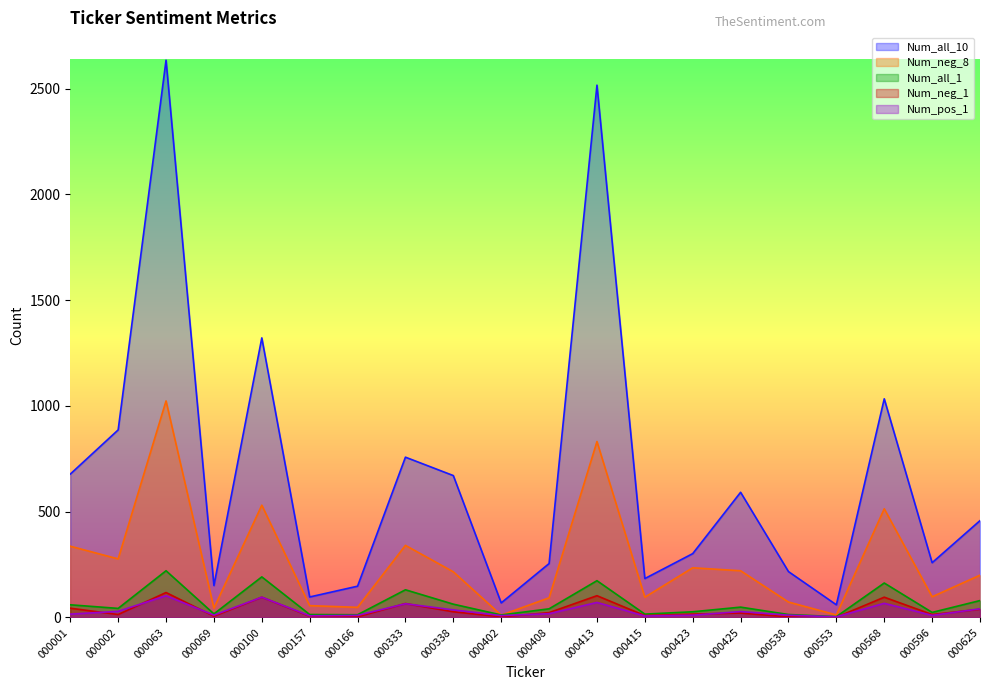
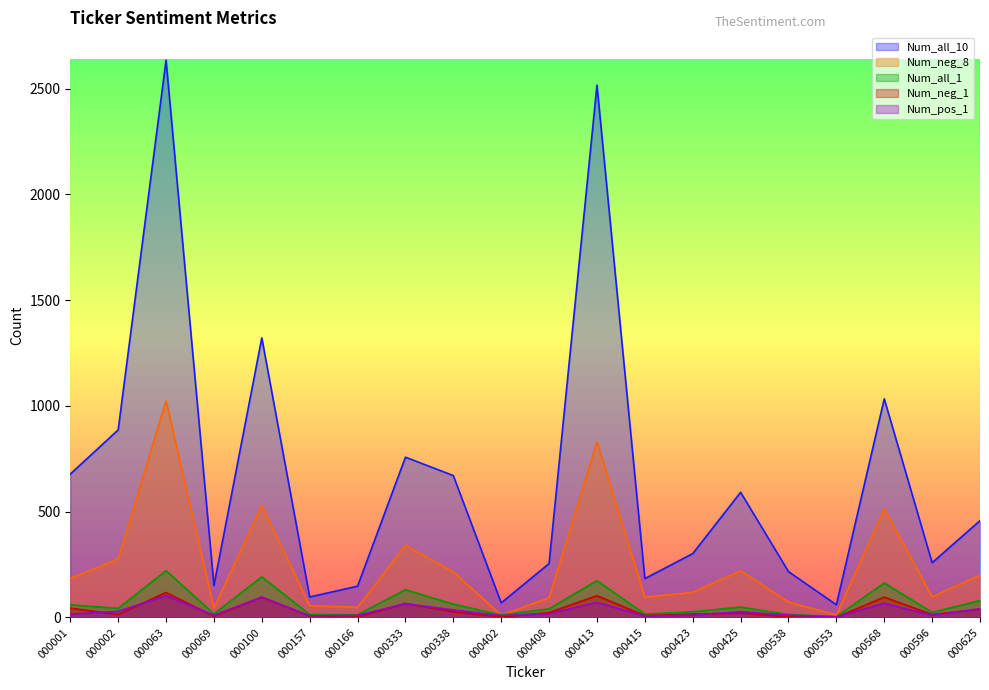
  {
    "Num_all_10": {
      "000001": 680,
      "000002": 890,
      "000063": 2640,
      "000069": 150,
      "000100": 1320,
      "000157": 100,
      "000166": 150,
      "000333": 760,
      "000338": 670,
      "000402": 70,
      "000408": 260,
      "000413": 2520,
      "000415": 180,
      "000423": 300,
      "000425": 590,
      "000538": 220,
      "000553": 60,
      "000568": 1030,
      "000596": 260,
      "000625": 460
    },
    "Num_neg_8": {
-     "000001": 340,
+     "000001": 190,
      "000002": 280,
      "000063": 1020,
      "000069": 40,
      "000100": 530,
      "000157": 60,
      "000166": 50,
      "000333": 340,
      "000338": 220,
      "000408": 90,
      "000413": 830,
      "000415": 100,
-     "000423": 240,
+     "000423": 120,
      "000425": 220,
      "000538": 70,
      "000568": 510,
      "000596": 100,
      "000625": 200
    },
    "Num_all_1": {
      "000001": 60,
      "000002": 40,
      "000063": 220,
      "000100": 190,
      "000333": 130,
      "000338": 60,
      "000408": 40,
      "000413": 170,
      "000425": 50,
      "000568": 160,
      "000625": 80
    },
    "Num_neg_1": {
      "000001": 40,
      "000002": 10,
      "000063": 120,
      "000413": 100,
      "000568": 100
    },
    "Num_pos_1": {
      "000001": 20,
      "000002": 30,
      "000063": 100,
      "000413": 70,
      "000568": 70
    }
  }
